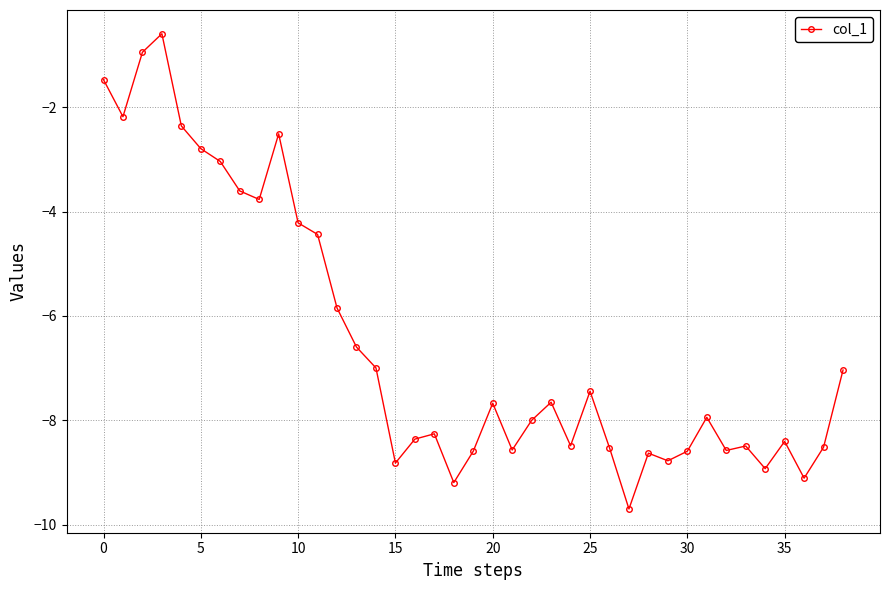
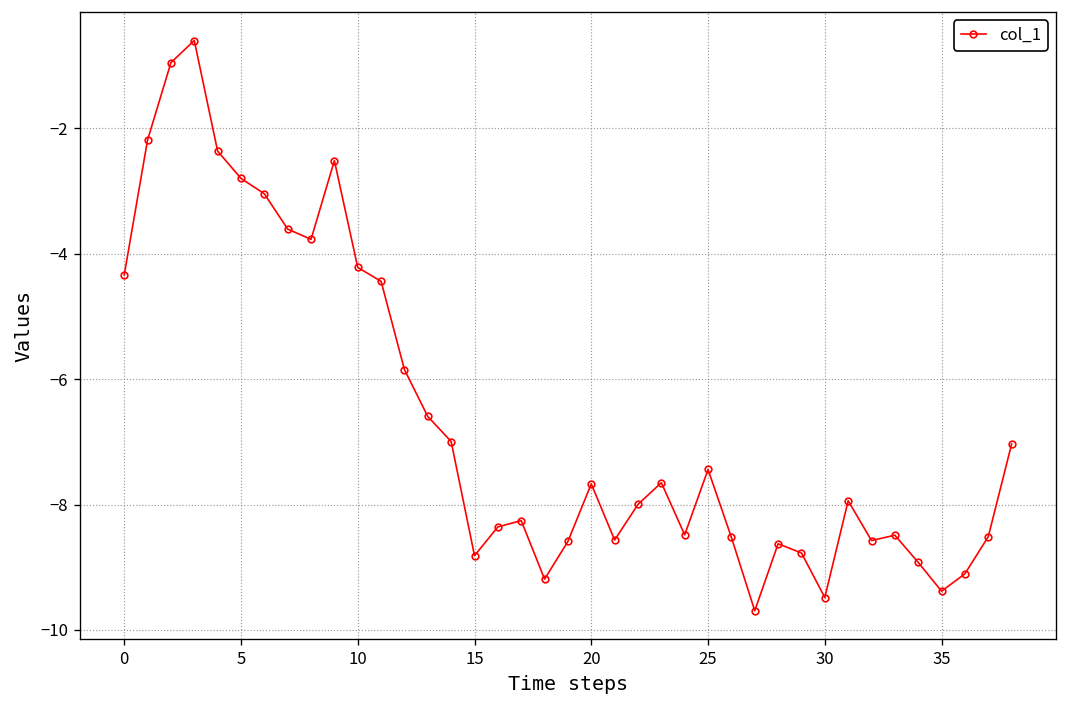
  {
-   "0": -1.5,
+   "0": -4.3,
    "5": -2.8,
    "10": -4.2,
    "15": -8.8,
    "20": -7.7,
    "25": -7.4,
-   "30": -8.6,
-   "35": -8.4
+   "30": -9.5,
+   "35": -9.4
  }
